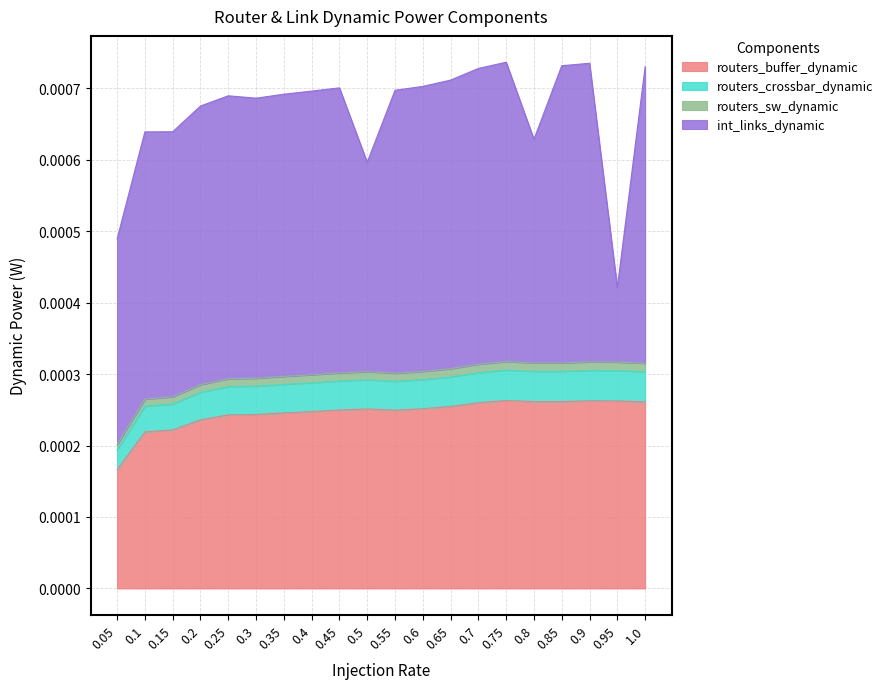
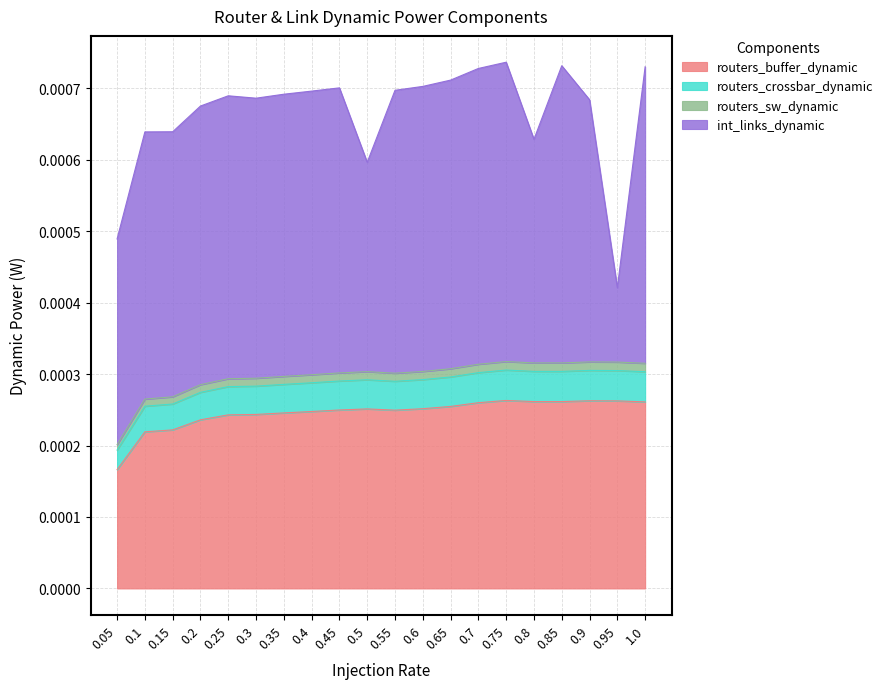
  {
    "routers_buffer_dynamic": {
      "0.05": 0.00017,
      "0.1": 0.00022,
      "0.15": 0.00022,
      "0.2": 0.00024,
      "0.25": 0.00024,
      "0.3": 0.00024,
      "0.35": 0.00025,
      "0.4": 0.00025,
      "0.45": 0.00025,
      "0.5": 0.00025,
      "0.55": 0.00025,
      "0.6": 0.00025,
      "0.65": 0.00025,
      "0.7": 0.00026,
      "0.75": 0.00026,
      "0.8": 0.00026,
      "0.85": 0.00026,
      "0.9": 0.00026,
      "0.95": 0.00026,
      "1.0": 0.00026
    },
    "routers_crossbar_dynamic": {
      "0.05": 0.00003,
      "0.1": 0.00004,
      "0.15": 0.00004,
      "0.2": 0.00004,
      "0.25": 0.00004,
      "0.3": 0.00004,
      "0.35": 0.00004,
      "0.4": 0.00004,
      "0.45": 0.00004,
      "0.5": 0.00004,
      "0.55": 0.00004,
      "0.6": 0.00004,
      "0.65": 0.00004,
      "0.7": 0.00004,
      "0.75": 0.00004,
      "0.8": 0.00004,
      "0.85": 0.00004,
      "0.9": 0.00004,
      "0.95": 0.00004,
      "1.0": 0.00004
    },
    "routers_sw_dynamic": {
      "0.05": 0.00001,
      "0.1": 0.00001,
      "0.15": 0.00001,
      "0.2": 0.00001,
      "0.25": 0.00001,
      "0.3": 0.00001,
      "0.35": 0.00001,
      "0.4": 0.00001,
      "0.45": 0.00001,
      "0.5": 0.00001,
      "0.55": 0.00001,
      "0.6": 0.00001,
      "0.65": 0.00001,
      "0.7": 0.00001,
      "0.75": 0.00001,
      "0.8": 0.00001,
      "0.85": 0.00001,
      "0.9": 0.00001,
      "0.95": 0.00001,
      "1.0": 0.00001
    },
    "int_links_dynamic": {
      "0.05": 0.00029,
      "0.1": 0.00037,
      "0.15": 0.00037,
      "0.2": 0.00039,
      "0.25": 0.00040,
      "0.3": 0.00039,
      "0.35": 0.00039,
      "0.4": 0.00040,
      "0.45": 0.00040,
      "0.5": 0.00029,
      "0.55": 0.00040,
      "0.6": 0.00040,
      "0.65": 0.00040,
      "0.7": 0.00041,
      "0.75": 0.00042,
      "0.8": 0.00031,
      "0.85": 0.00042,
-     "0.9": 0.00042,
+     "0.9": 0.00037,
      "0.95": 0.00010,
      "1.0": 0.00042
    }
  }
